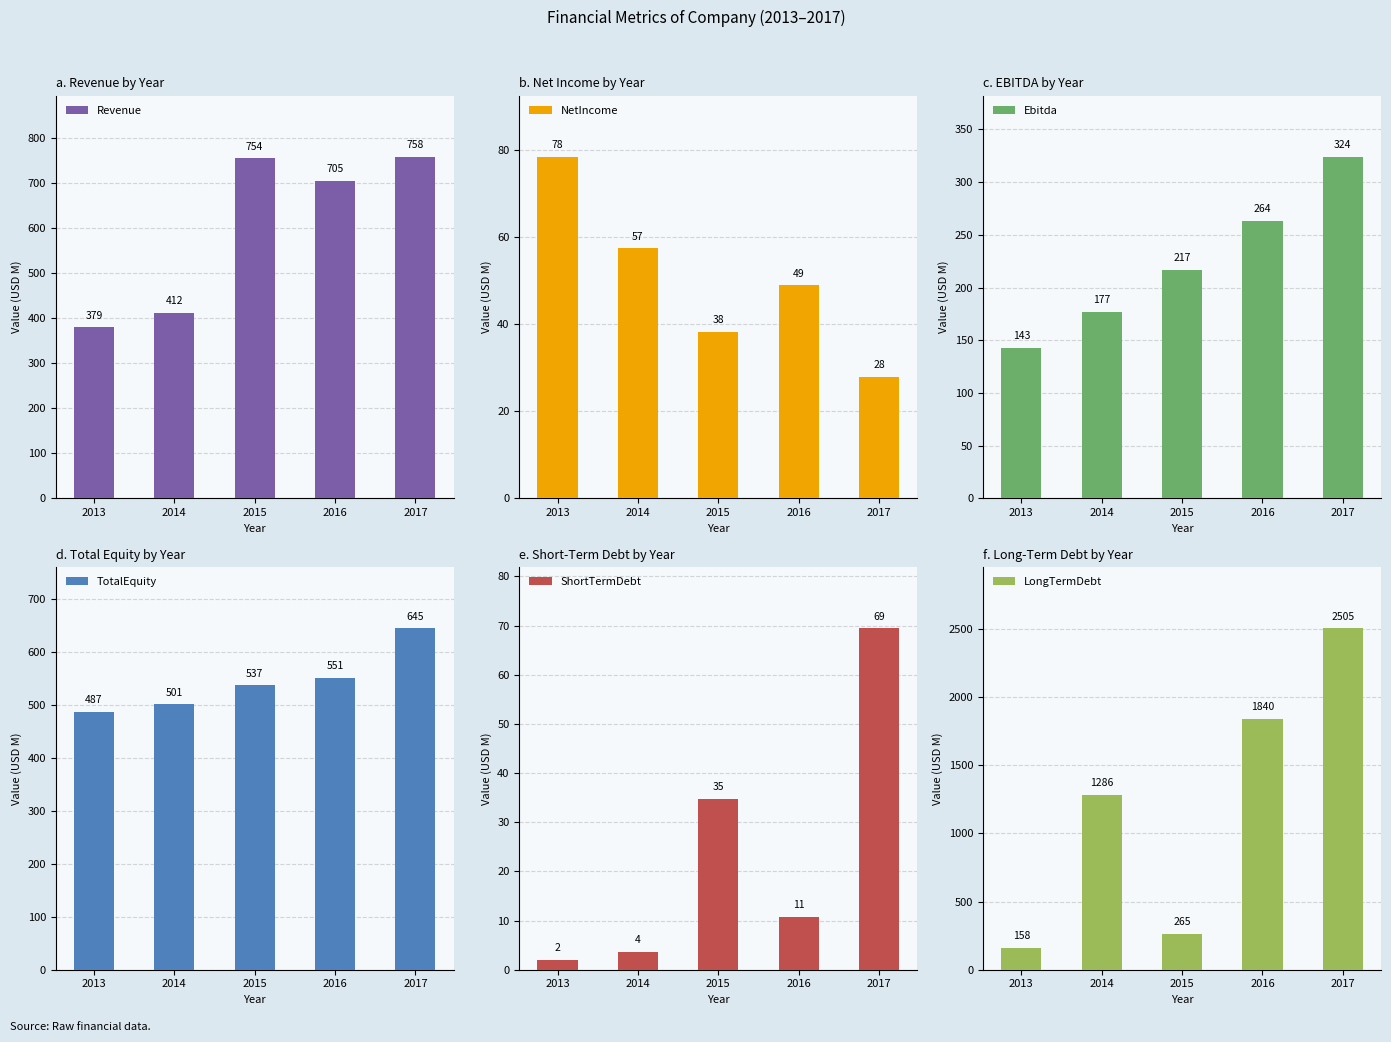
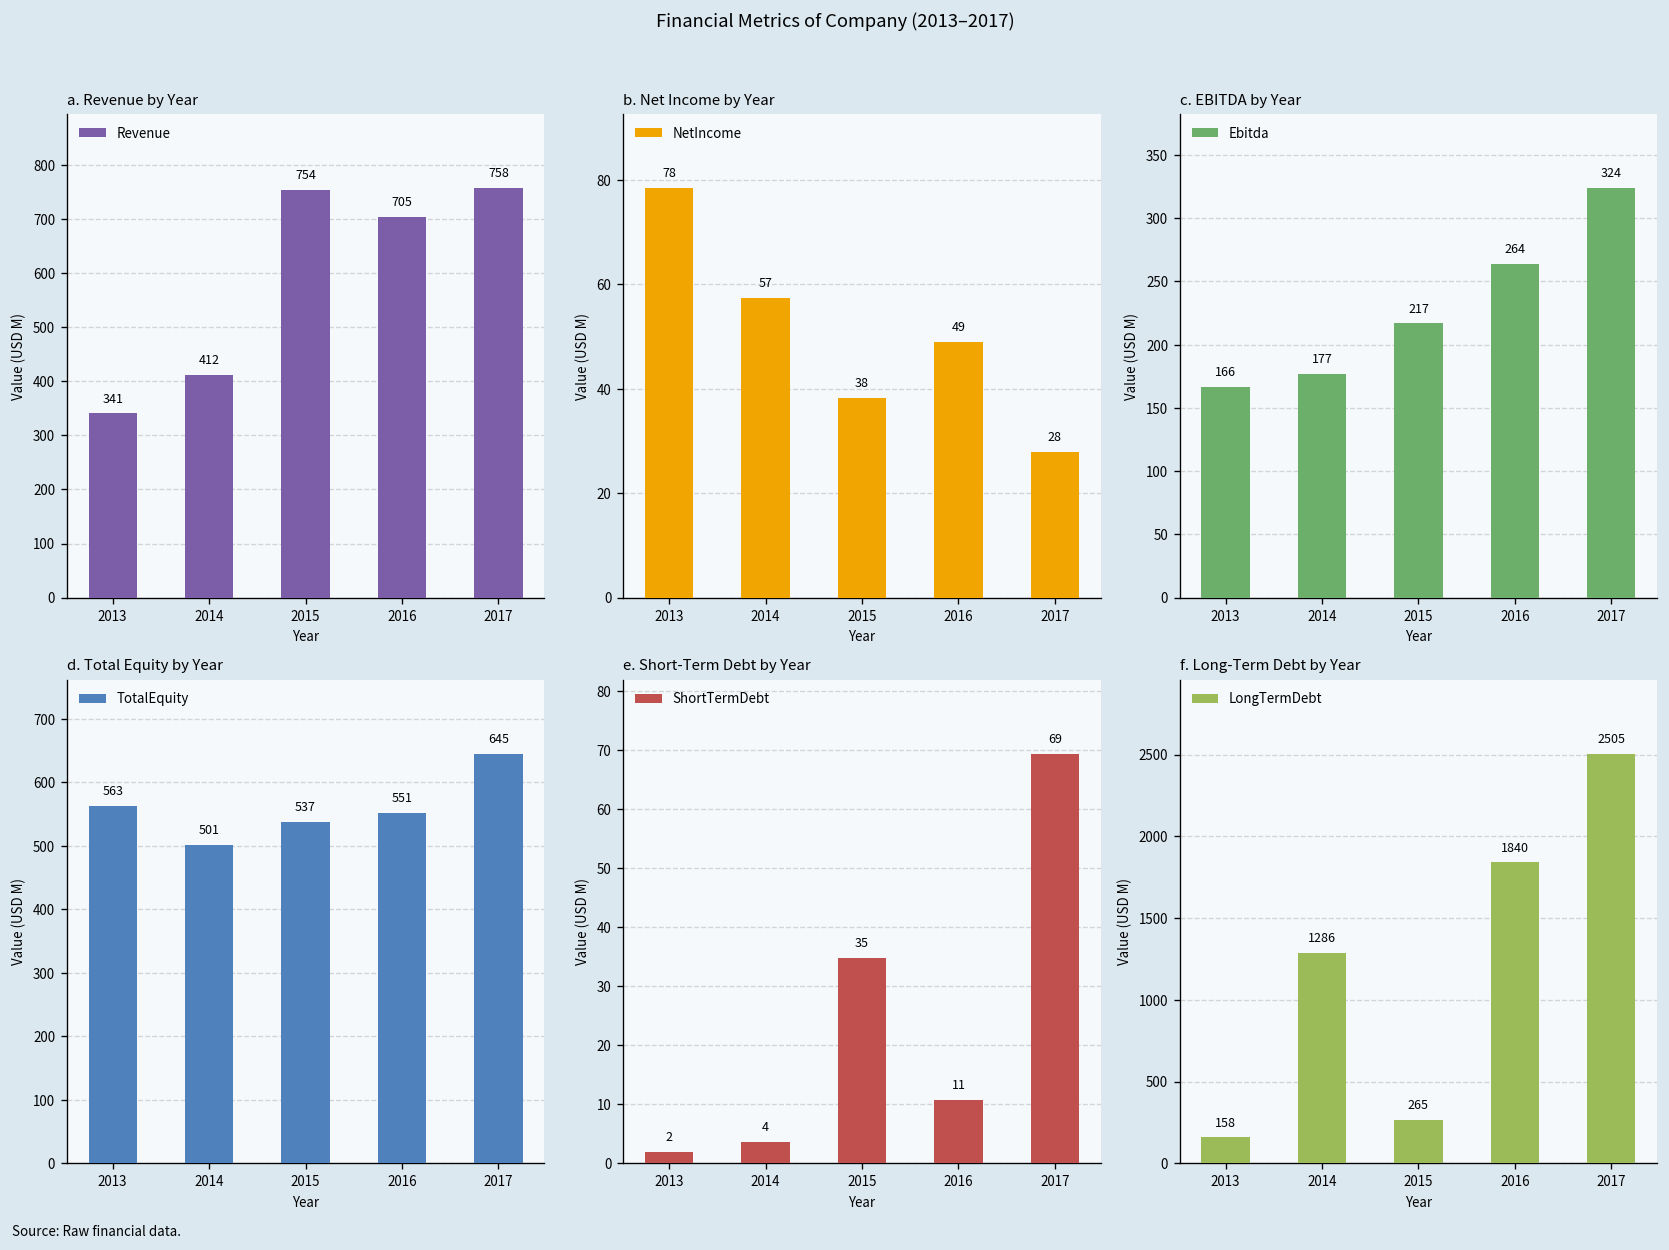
  {
    "a. Revenue by Year": {
-     "2013": 379,
+     "2013": 341,
      "2014": 412,
      "2015": 754,
      "2016": 705,
      "2017": 758
    },
    "b. Net Income by Year": {
      "2013": 78,
      "2014": 57,
      "2015": 38,
      "2016": 49,
      "2017": 28
    },
    "c. EBITDA by Year": {
-     "2013": 143,
+     "2013": 166,
      "2014": 177,
      "2015": 217,
      "2016": 264,
      "2017": 324
    },
    "d. Total Equity by Year": {
-     "2013": 487,
+     "2013": 563,
      "2014": 501,
      "2015": 537,
      "2016": 551,
      "2017": 645
    },
    "e. Short-Term Debt by Year": {
      "2013": 2,
      "2014": 4,
      "2015": 35,
      "2016": 11,
      "2017": 69
    },
    "f. Long-Term Debt by Year": {
      "2013": 158,
      "2014": 1286,
      "2015": 265,
      "2016": 1840,
      "2017": 2505
    }
  }
